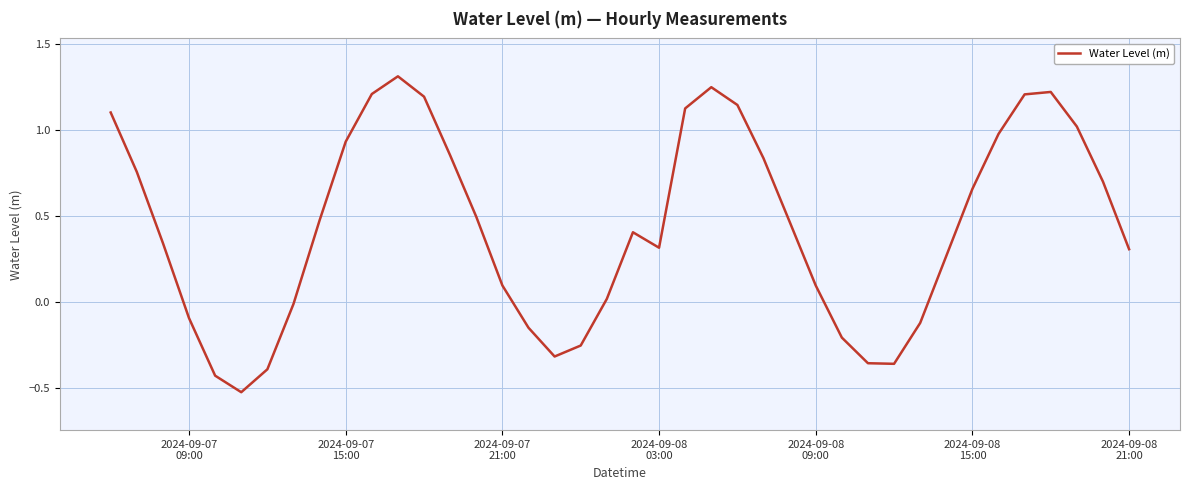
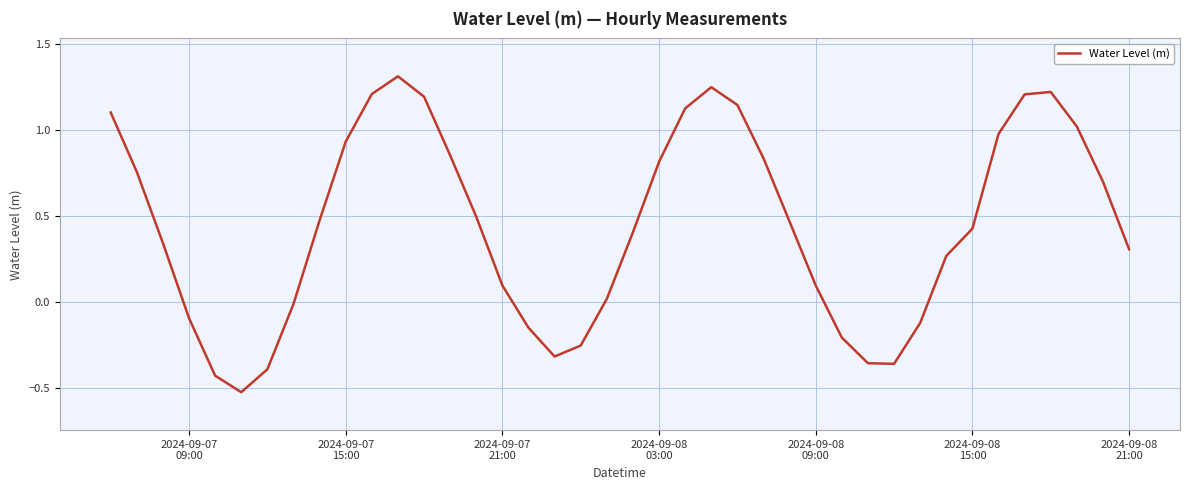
  {
    "2024-09-07 09:00": -0.09,
    "2024-09-07 15:00": 0.93,
    "2024-09-07 21:00": 0.10,
-   "2024-09-08 03:00": 0.32,
+   "2024-09-08 03:00": 0.82,
    "2024-09-08 09:00": 0.10,
-   "2024-09-08 15:00": 0.66,
+   "2024-09-08 15:00": 0.43,
    "2024-09-08 21:00": 0.31
  }
